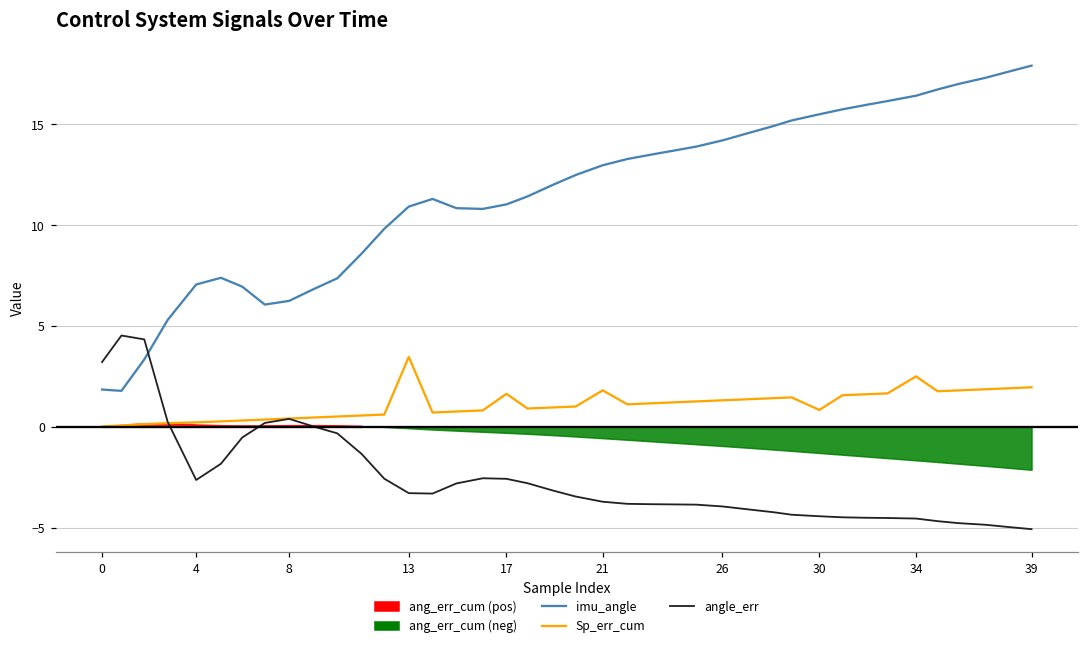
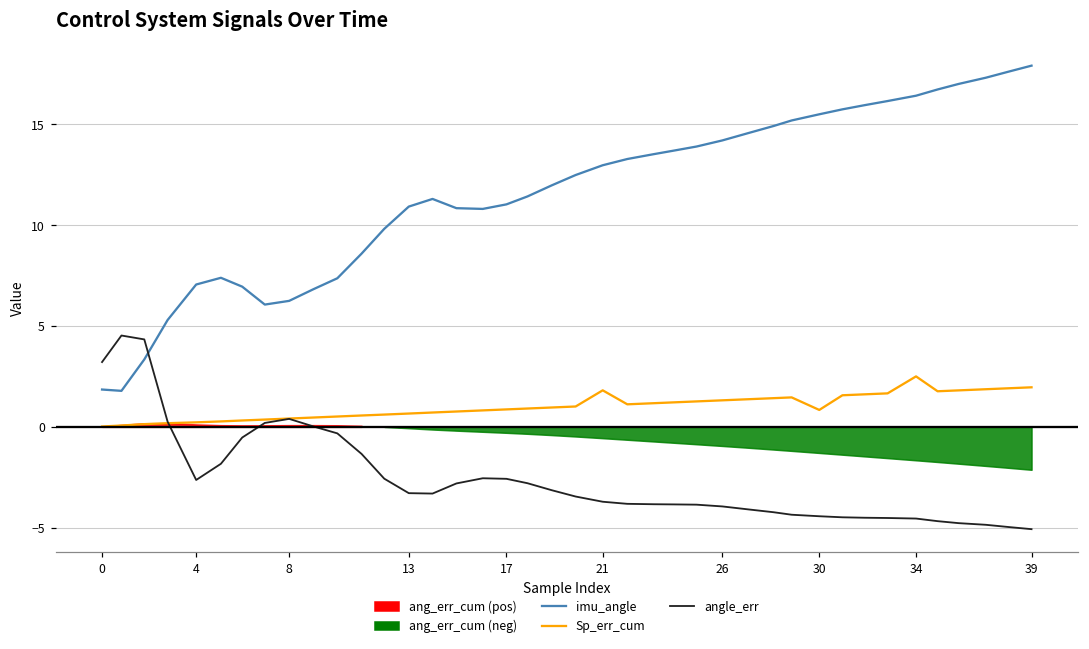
  {
    "imu_angle": {
      "0": 1.8,
      "4": 7.1,
      "8": 6.2,
      "13": 10.9,
      "17": 11.0,
      "21": 13.0,
      "26": 14.2,
      "30": 15.5,
      "34": 16.4,
      "39": 17.9
    },
    "Sp_err_cum": {
-     "13": 3.5,
-     "17": 1.6,
+     "13": 0.7,
+     "17": 0.9,
      "21": 1.8,
      "26": 1.3,
      "30": 0.8,
      "34": 2.5,
      "39": 2.0
    },
    "angle_err": {
      "0": 3.2,
      "4": -2.6,
      "13": -3.3,
      "17": -2.6,
      "21": -3.7,
      "26": -3.9,
      "30": -4.4,
      "34": -4.6,
      "39": -5.1
    }
  }
